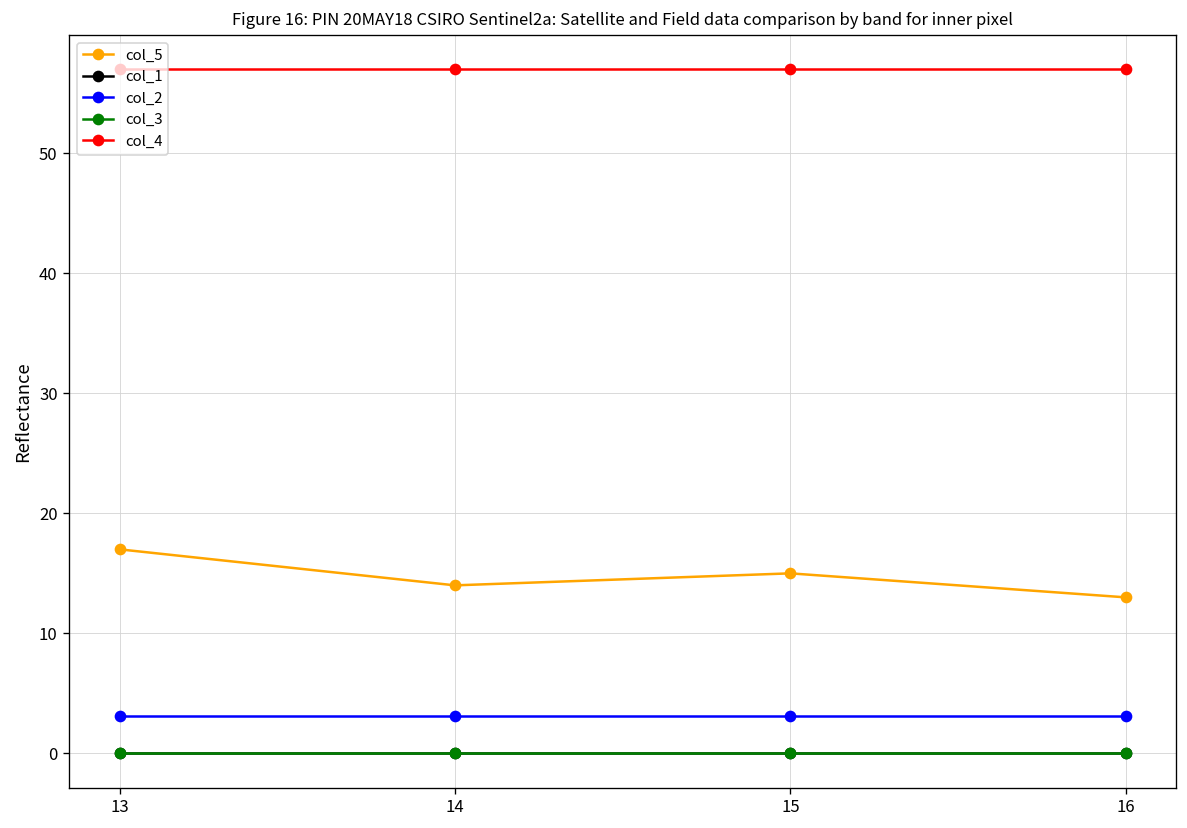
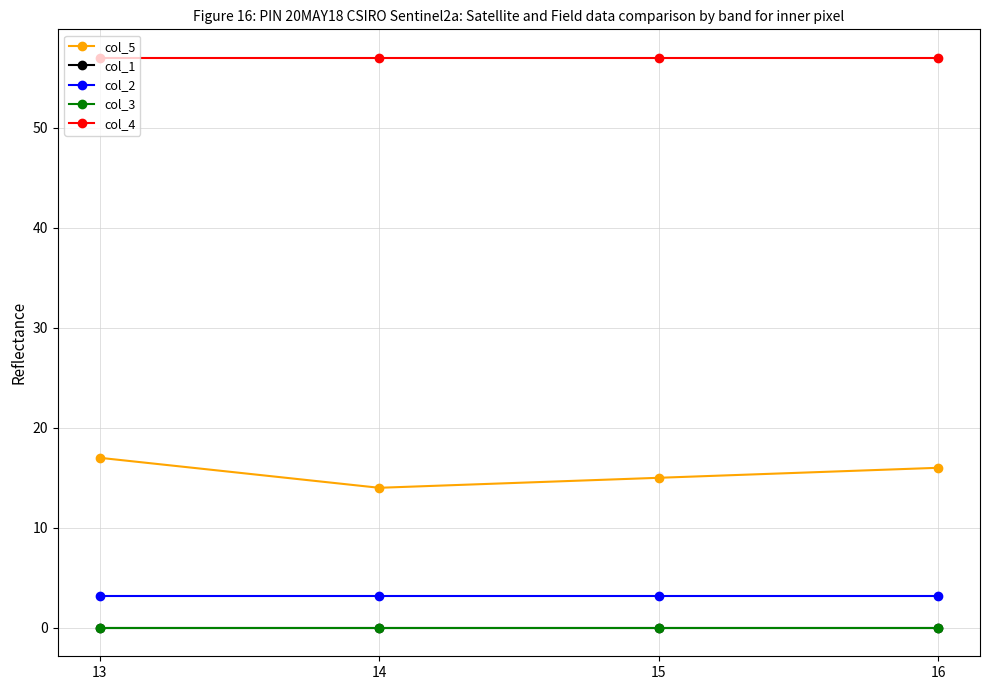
  {
    "col_5": {
      "13": 17,
      "14": 14,
      "15": 15,
-     "16": 13
+     "16": 16
    },
    "col_3": {
      "13": 0,
      "14": 0,
      "15": 0,
      "16": 0
    },
    "col_2": {
      "13": 3,
      "14": 3,
      "15": 3,
      "16": 3
    },
    "col_4": {
      "14": 57,
      "15": 57,
      "16": 57
    }
  }
